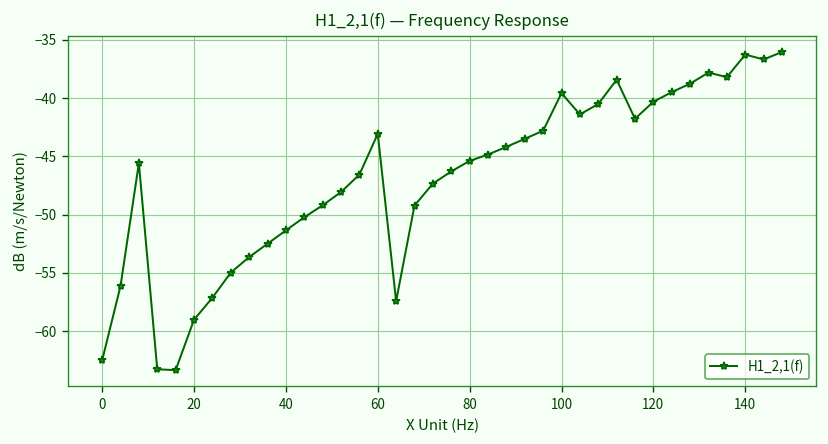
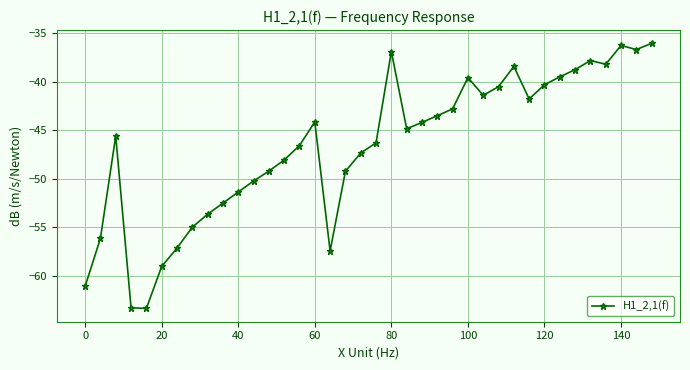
  {
-   "0": -63,
+   "0": -61,
    "20": -59,
    "40": -51,
-   "60": -43,
-   "80": -45,
+   "60": -44,
+   "80": -37,
    "100": -40,
    "120": -40,
    "140": -36
  }
